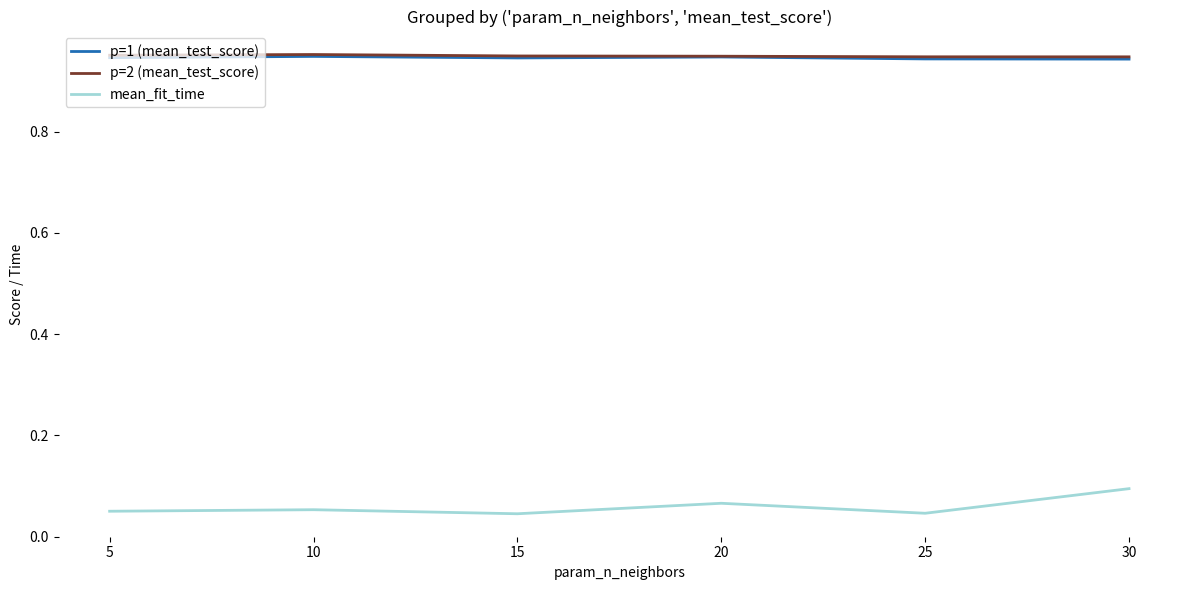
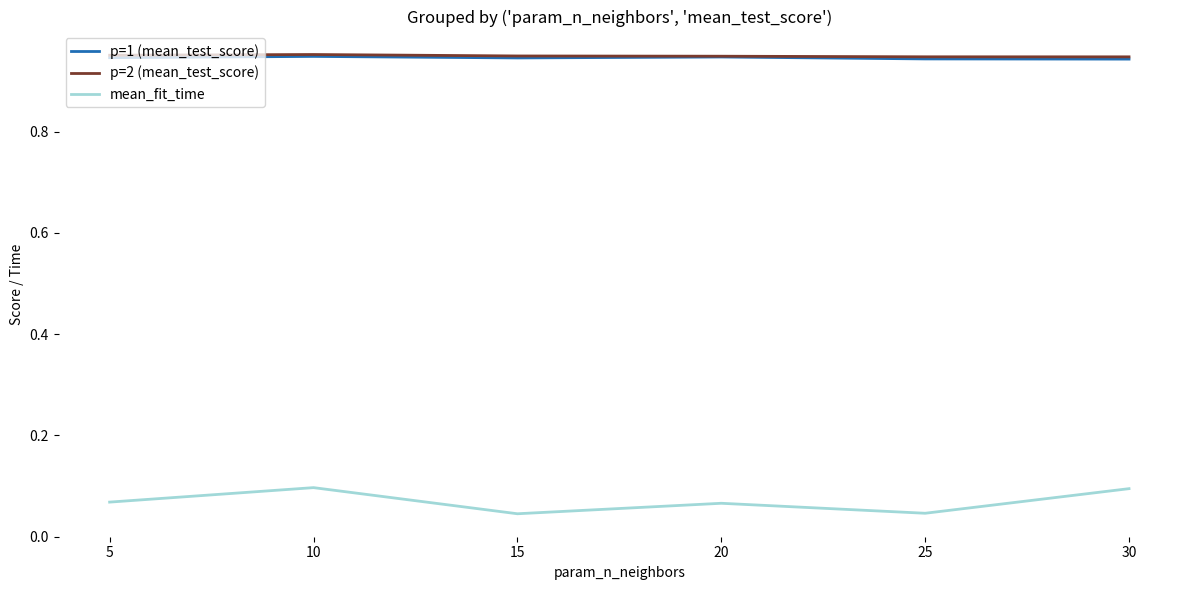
  {
    "mean_fit_time": {
-     "5": 0.05,
-     "10": 0.05,
+     "5": 0.07,
+     "10": 0.10,
      "15": 0.05,
      "20": 0.07,
      "25": 0.05,
      "30": 0.09
    }
  }
